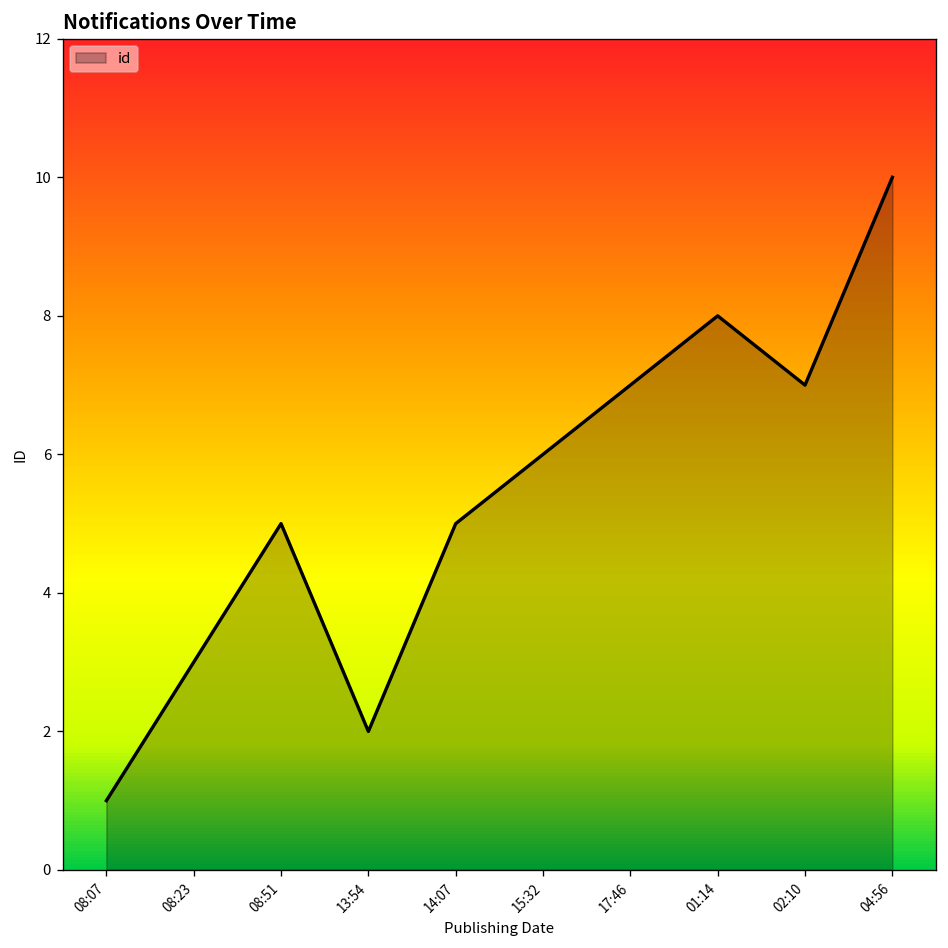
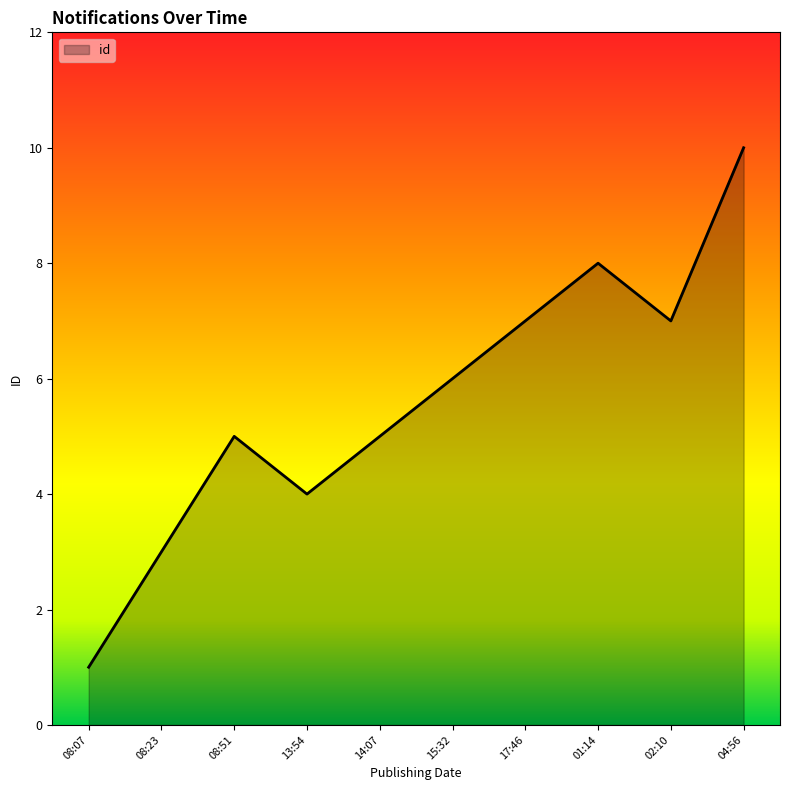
  {
    "08:07": 1,
    "08:23": 3,
    "08:51": 5,
-   "13:54": 2,
+   "13:54": 4,
    "14:07": 5,
    "15:32": 6,
    "17:46": 7,
    "01:14": 8,
    "02:10": 7,
    "04:56": 10
  }
